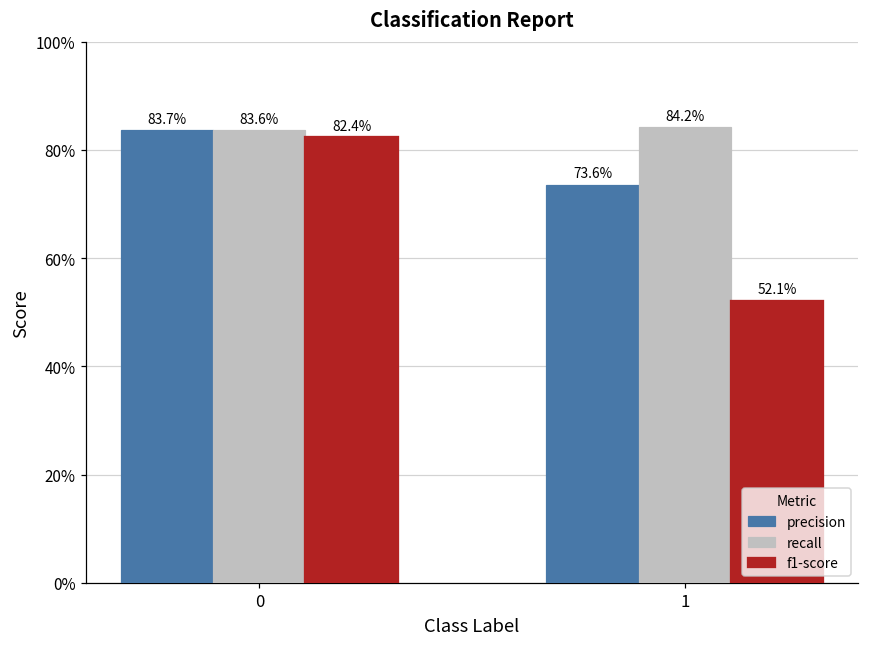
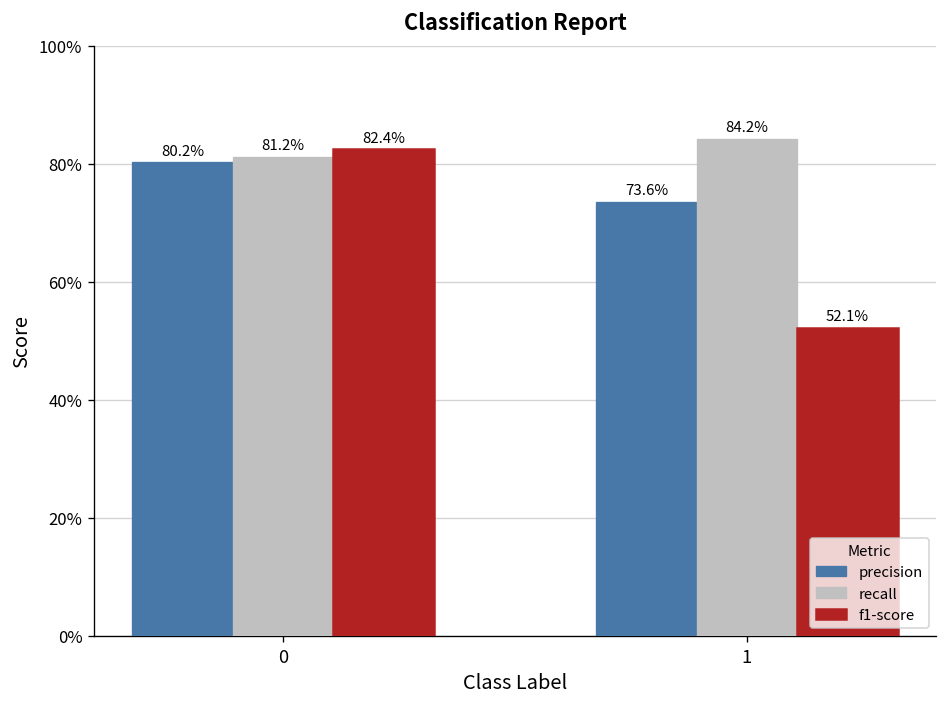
  {
    "precision": {
-     "0": "83.7%",
+     "0": "80.2%",
      "1": "73.6%"
    },
    "recall": {
-     "0": "83.6%",
+     "0": "81.2%",
      "1": "84.2%"
    },
    "f1-score": {
      "0": "82.4%",
      "1": "52.1%"
    }
  }
